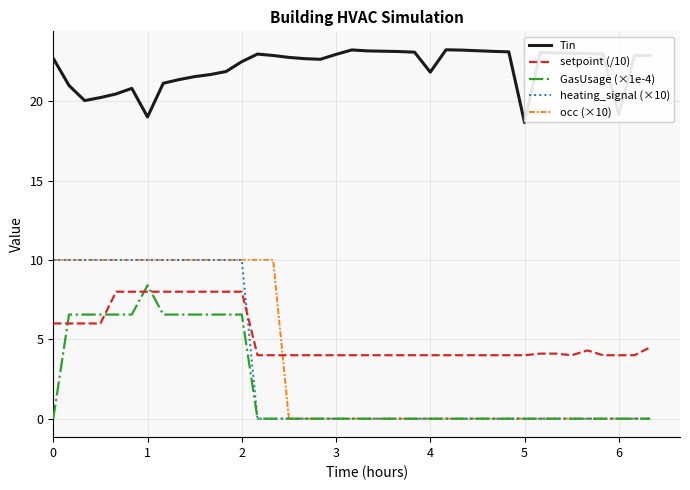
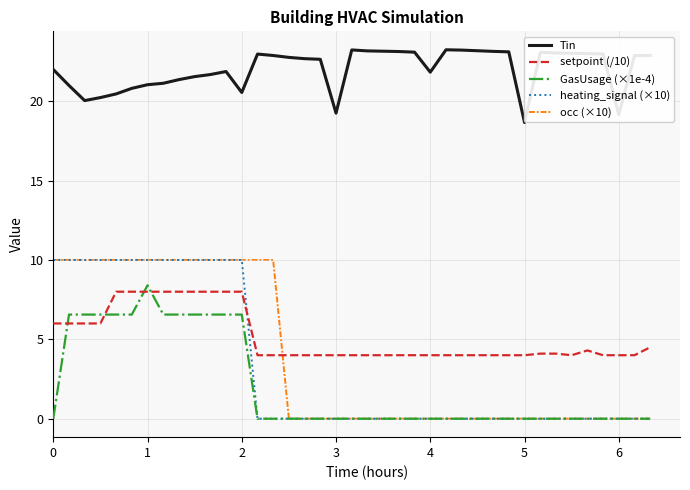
  {
    "Tin": {
-     "0": 22.7,
-     "1": 19.0,
-     "2": 22.5,
-     "3": 23.0,
+     "0": 22.0,
+     "1": 21.0,
+     "2": 20.6,
+     "3": 19.3,
      "4": 21.8,
      "5": 18.7
    },
    "setpoint (/10)": {
      "0": 6.0,
      "1": 8.0,
      "2": 8.0,
      "3": 4.0,
      "4": 4.0,
      "5": 4.0,
      "6": 4.0
    },
    "GasUsage (×1e-4)": {
      "0": 0.0,
      "1": 8.4,
      "2": 6.6
    }
  }
